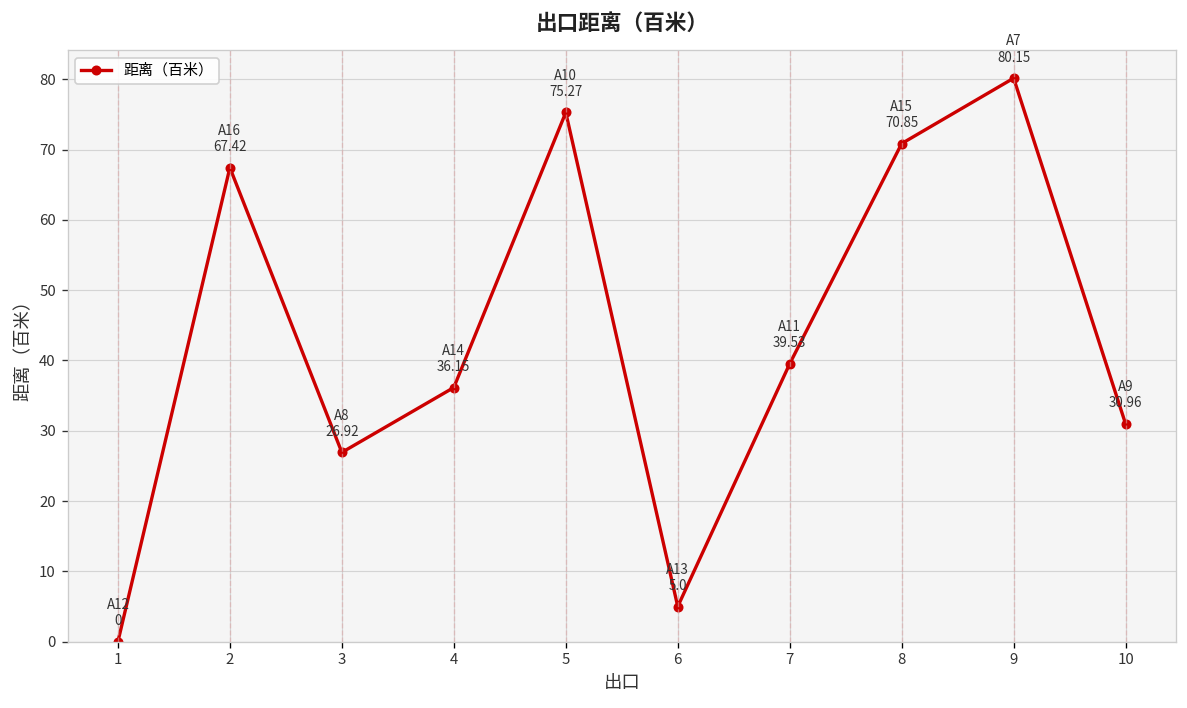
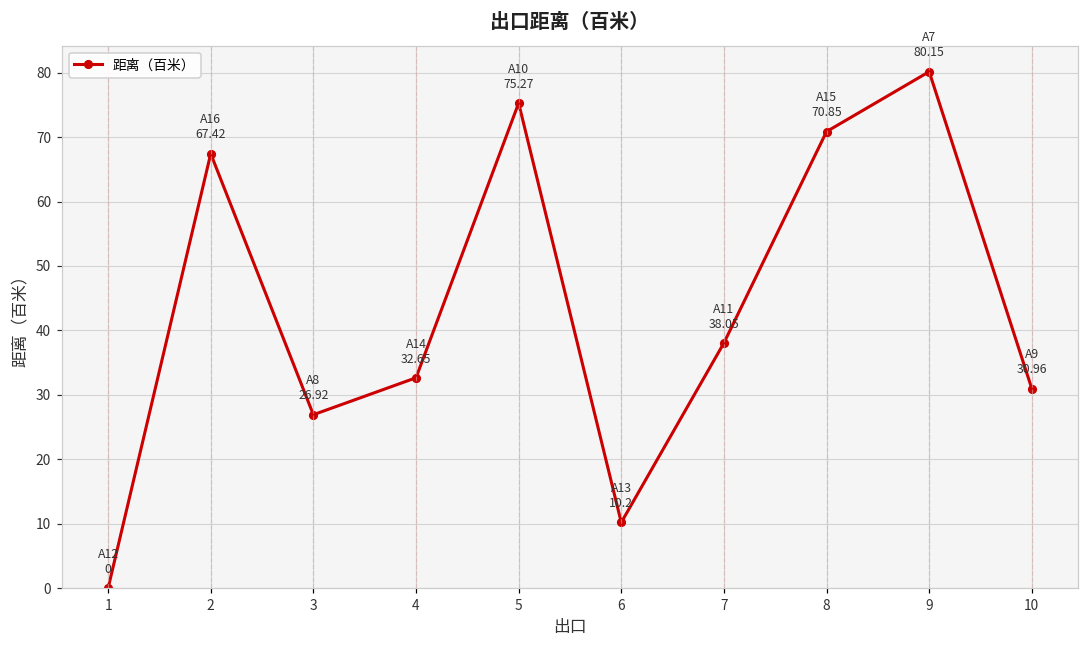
  {
    "1": 0,
    "2": 67.42,
    "3": 26.92,
-   "4": 36.15,
+   "4": 32.65,
    "5": 75.27,
-   "6": 5.0,
-   "7": 39.53,
+   "6": 10.2,
+   "7": 38.05,
    "8": 70.85,
    "9": 80.15,
    "10": 30.96
  }
